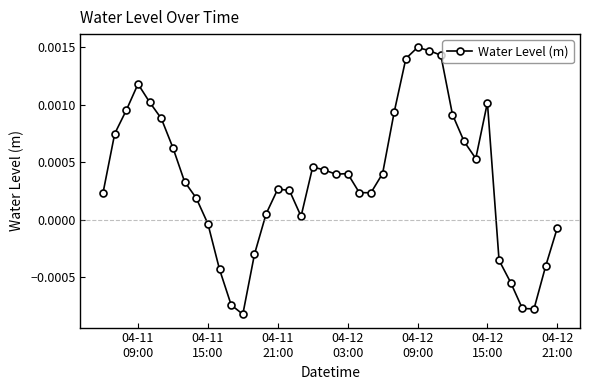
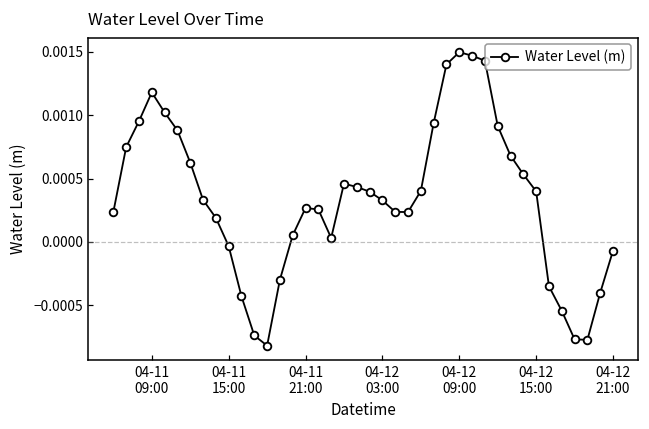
  {
    "04-11 09:00": 0.00118,
    "04-11 15:00": -0.00003,
    "04-11 21:00": 0.00027,
-   "04-12 03:00": 0.00040,
+   "04-12 03:00": 0.00033,
    "04-12 09:00": 0.00150,
-   "04-12 15:00": 0.00102,
+   "04-12 15:00": 0.00040,
    "04-12 21:00": -0.00007
  }
